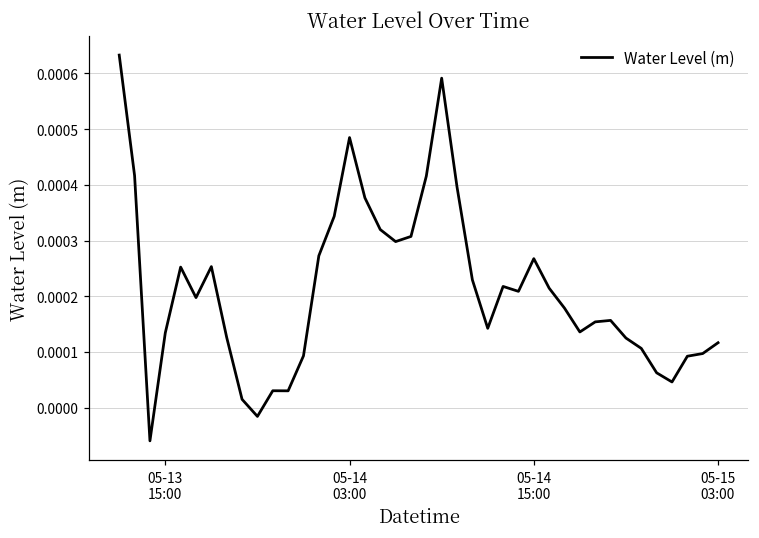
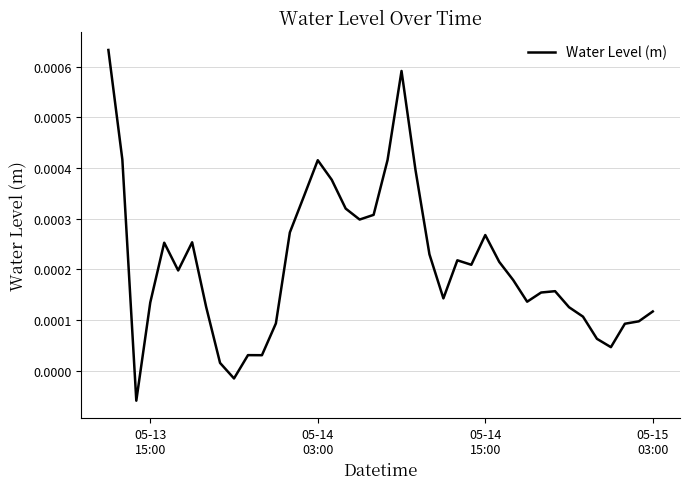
  {
    "05-13 15:00": 0.00013,
-   "05-14 03:00": 0.00048,
+   "05-14 03:00": 0.00042,
    "05-14 15:00": 0.00027,
    "05-15 03:00": 0.00012
  }
